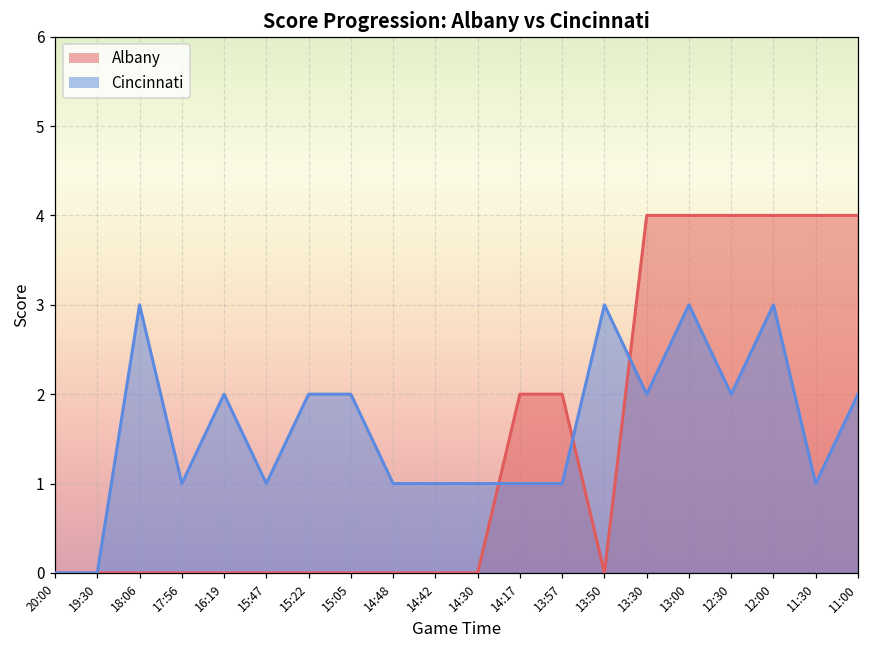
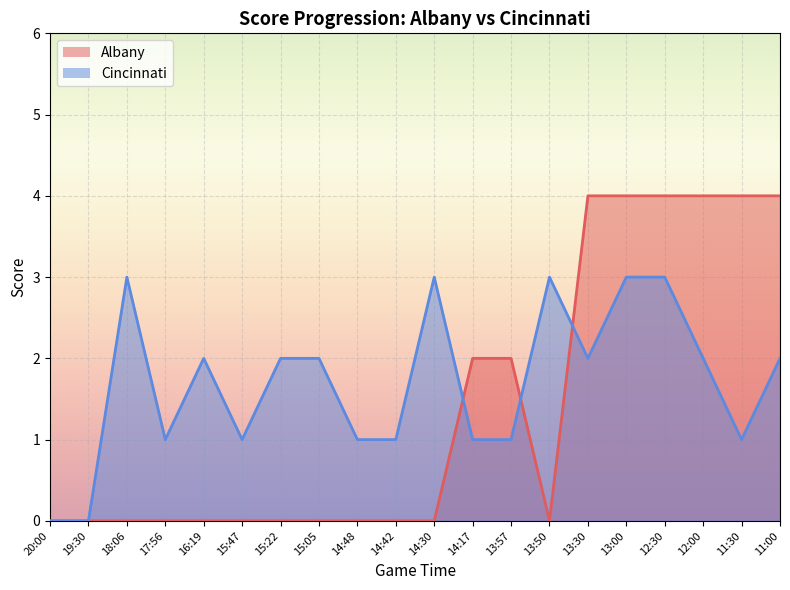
  {
    "Albany": {
      "18:06": 0,
      "17:56": 0,
      "16:19": 0,
      "15:47": 0,
      "15:22": 0,
      "15:05": 0,
      "14:48": 0,
      "14:42": 0,
      "14:30": 0,
      "14:17": 2,
      "13:57": 2,
      "13:50": 0,
      "13:30": 4,
      "13:00": 4,
      "12:30": 4,
      "12:00": 4,
      "11:30": 4,
      "11:00": 4
    },
    "Cincinnati": {
      "18:06": 3,
      "17:56": 1,
      "16:19": 2,
      "15:47": 1,
      "15:22": 2,
      "15:05": 2,
      "14:48": 1,
      "14:42": 1,
-     "14:30": 1,
+     "14:30": 3,
      "14:17": 1,
      "13:57": 1,
      "13:50": 3,
      "13:30": 2,
      "13:00": 3,
-     "12:30": 2,
-     "12:00": 3,
+     "12:30": 3,
+     "12:00": 2,
      "11:30": 1,
      "11:00": 2
    }
  }
